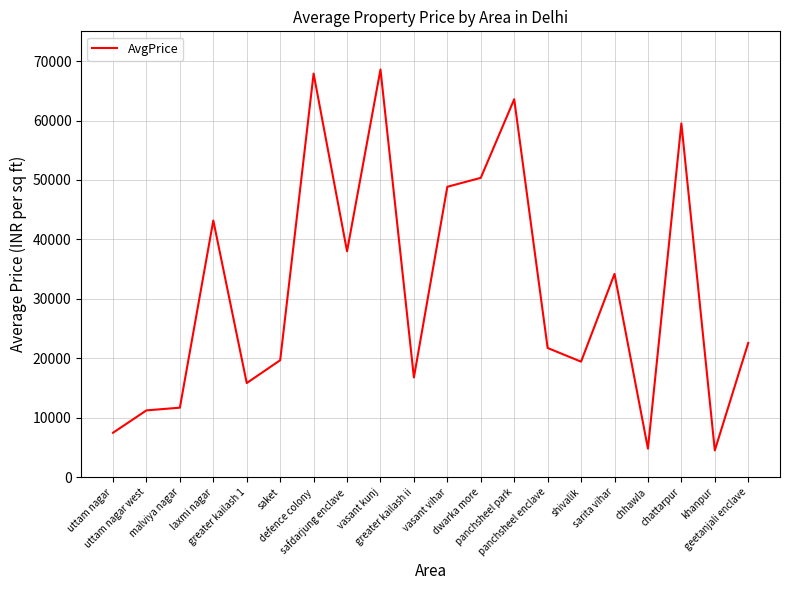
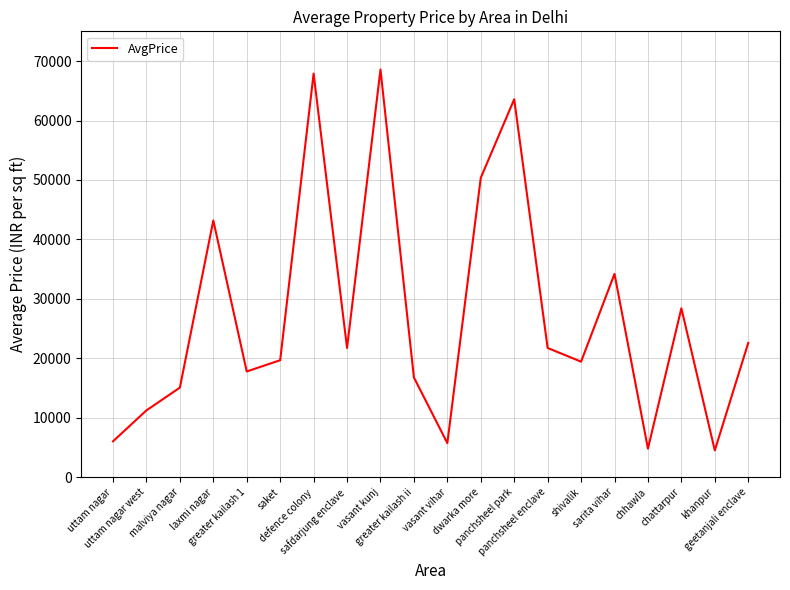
  {
-   "uttam nagar": 7000,
+   "uttam nagar": 6000,
    "uttam nagar west": 11000,
-   "malviya nagar": 12000,
+   "malviya nagar": 15000,
    "laxmi nagar": 43000,
-   "greater kailash 1": 16000,
+   "greater kailash 1": 18000,
    "saket": 20000,
    "defence colony": 68000,
-   "safdarjung enclave": 38000,
+   "safdarjung enclave": 22000,
    "vasant kunj": 69000,
    "greater kailash ii": 17000,
-   "vasant vihar": 49000,
+   "vasant vihar": 6000,
    "dwarka more": 50000,
    "panchsheel park": 64000,
    "panchsheel enclave": 22000,
    "shivalik": 19000,
    "sarita vihar": 34000,
    "chhawla": 5000,
-   "chattarpur": 60000,
+   "chattarpur": 28000,
    "khanpur": 5000,
    "geetanjali enclave": 23000
  }
